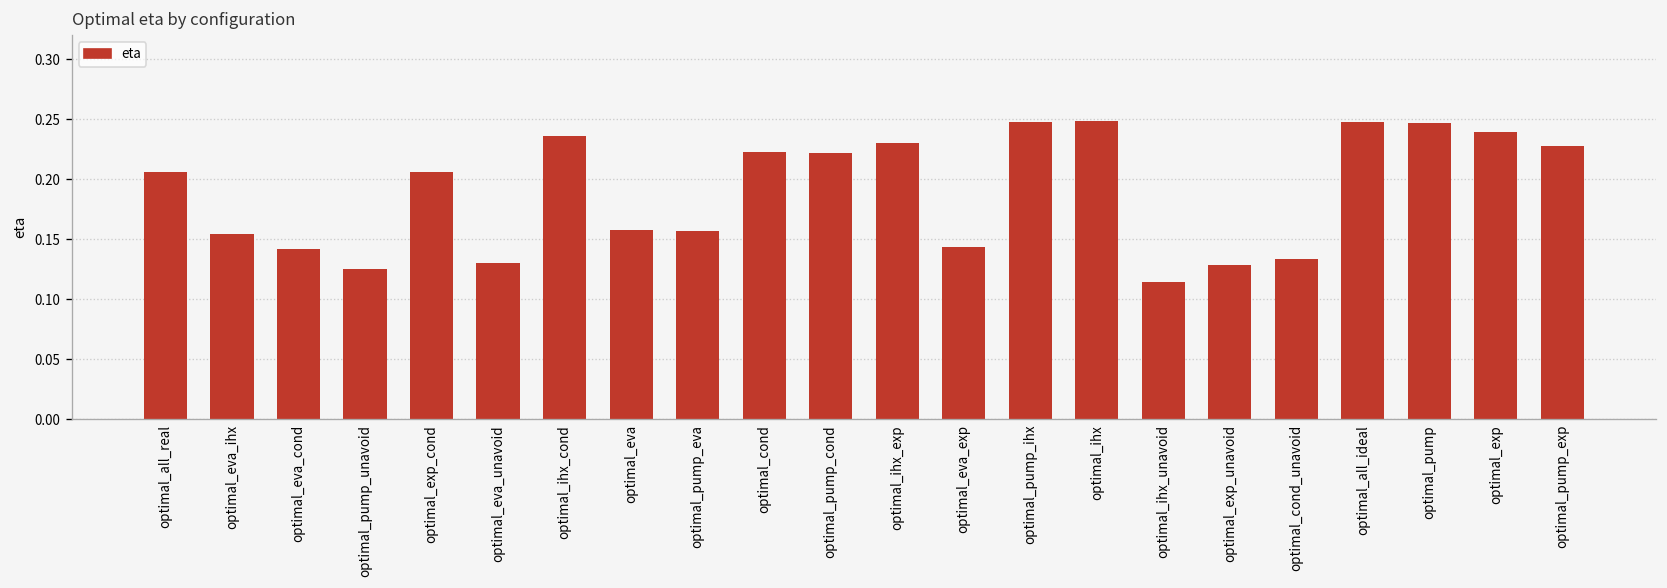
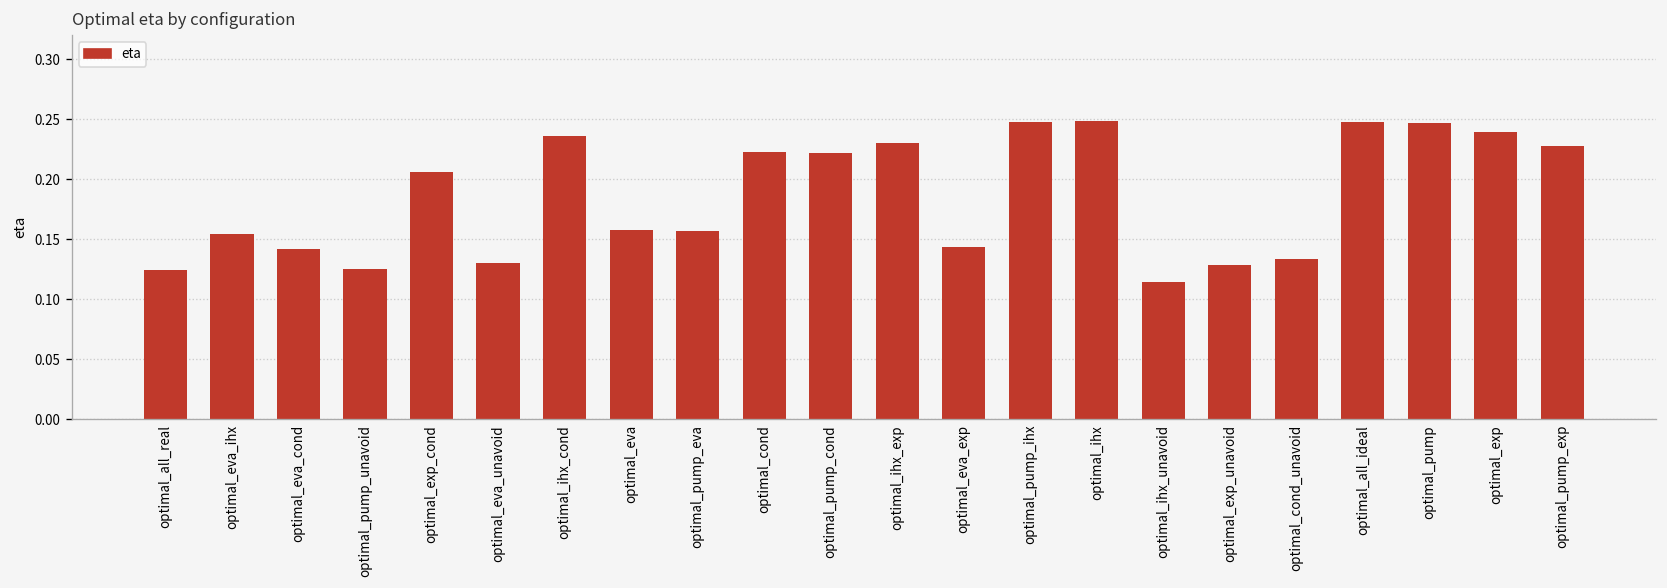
  {
-   "optimal_all_real": 0.21,
+   "optimal_all_real": 0.12,
    "optimal_eva_ihx": 0.15,
    "optimal_eva_cond": 0.14,
    "optimal_pump_unavoid": 0.13,
    "optimal_exp_cond": 0.21,
    "optimal_eva_unavoid": 0.13,
    "optimal_ihx_cond": 0.24,
    "optimal_eva": 0.16,
    "optimal_pump_eva": 0.16,
    "optimal_cond": 0.22,
    "optimal_pump_cond": 0.22,
    "optimal_ihx_exp": 0.23,
    "optimal_eva_exp": 0.14,
    "optimal_pump_ihx": 0.25,
    "optimal_ihx": 0.25,
    "optimal_ihx_unavoid": 0.11,
    "optimal_exp_unavoid": 0.13,
    "optimal_cond_unavoid": 0.13,
    "optimal_all_ideal": 0.25,
    "optimal_pump": 0.25,
    "optimal_exp": 0.24,
    "optimal_pump_exp": 0.23
  }
